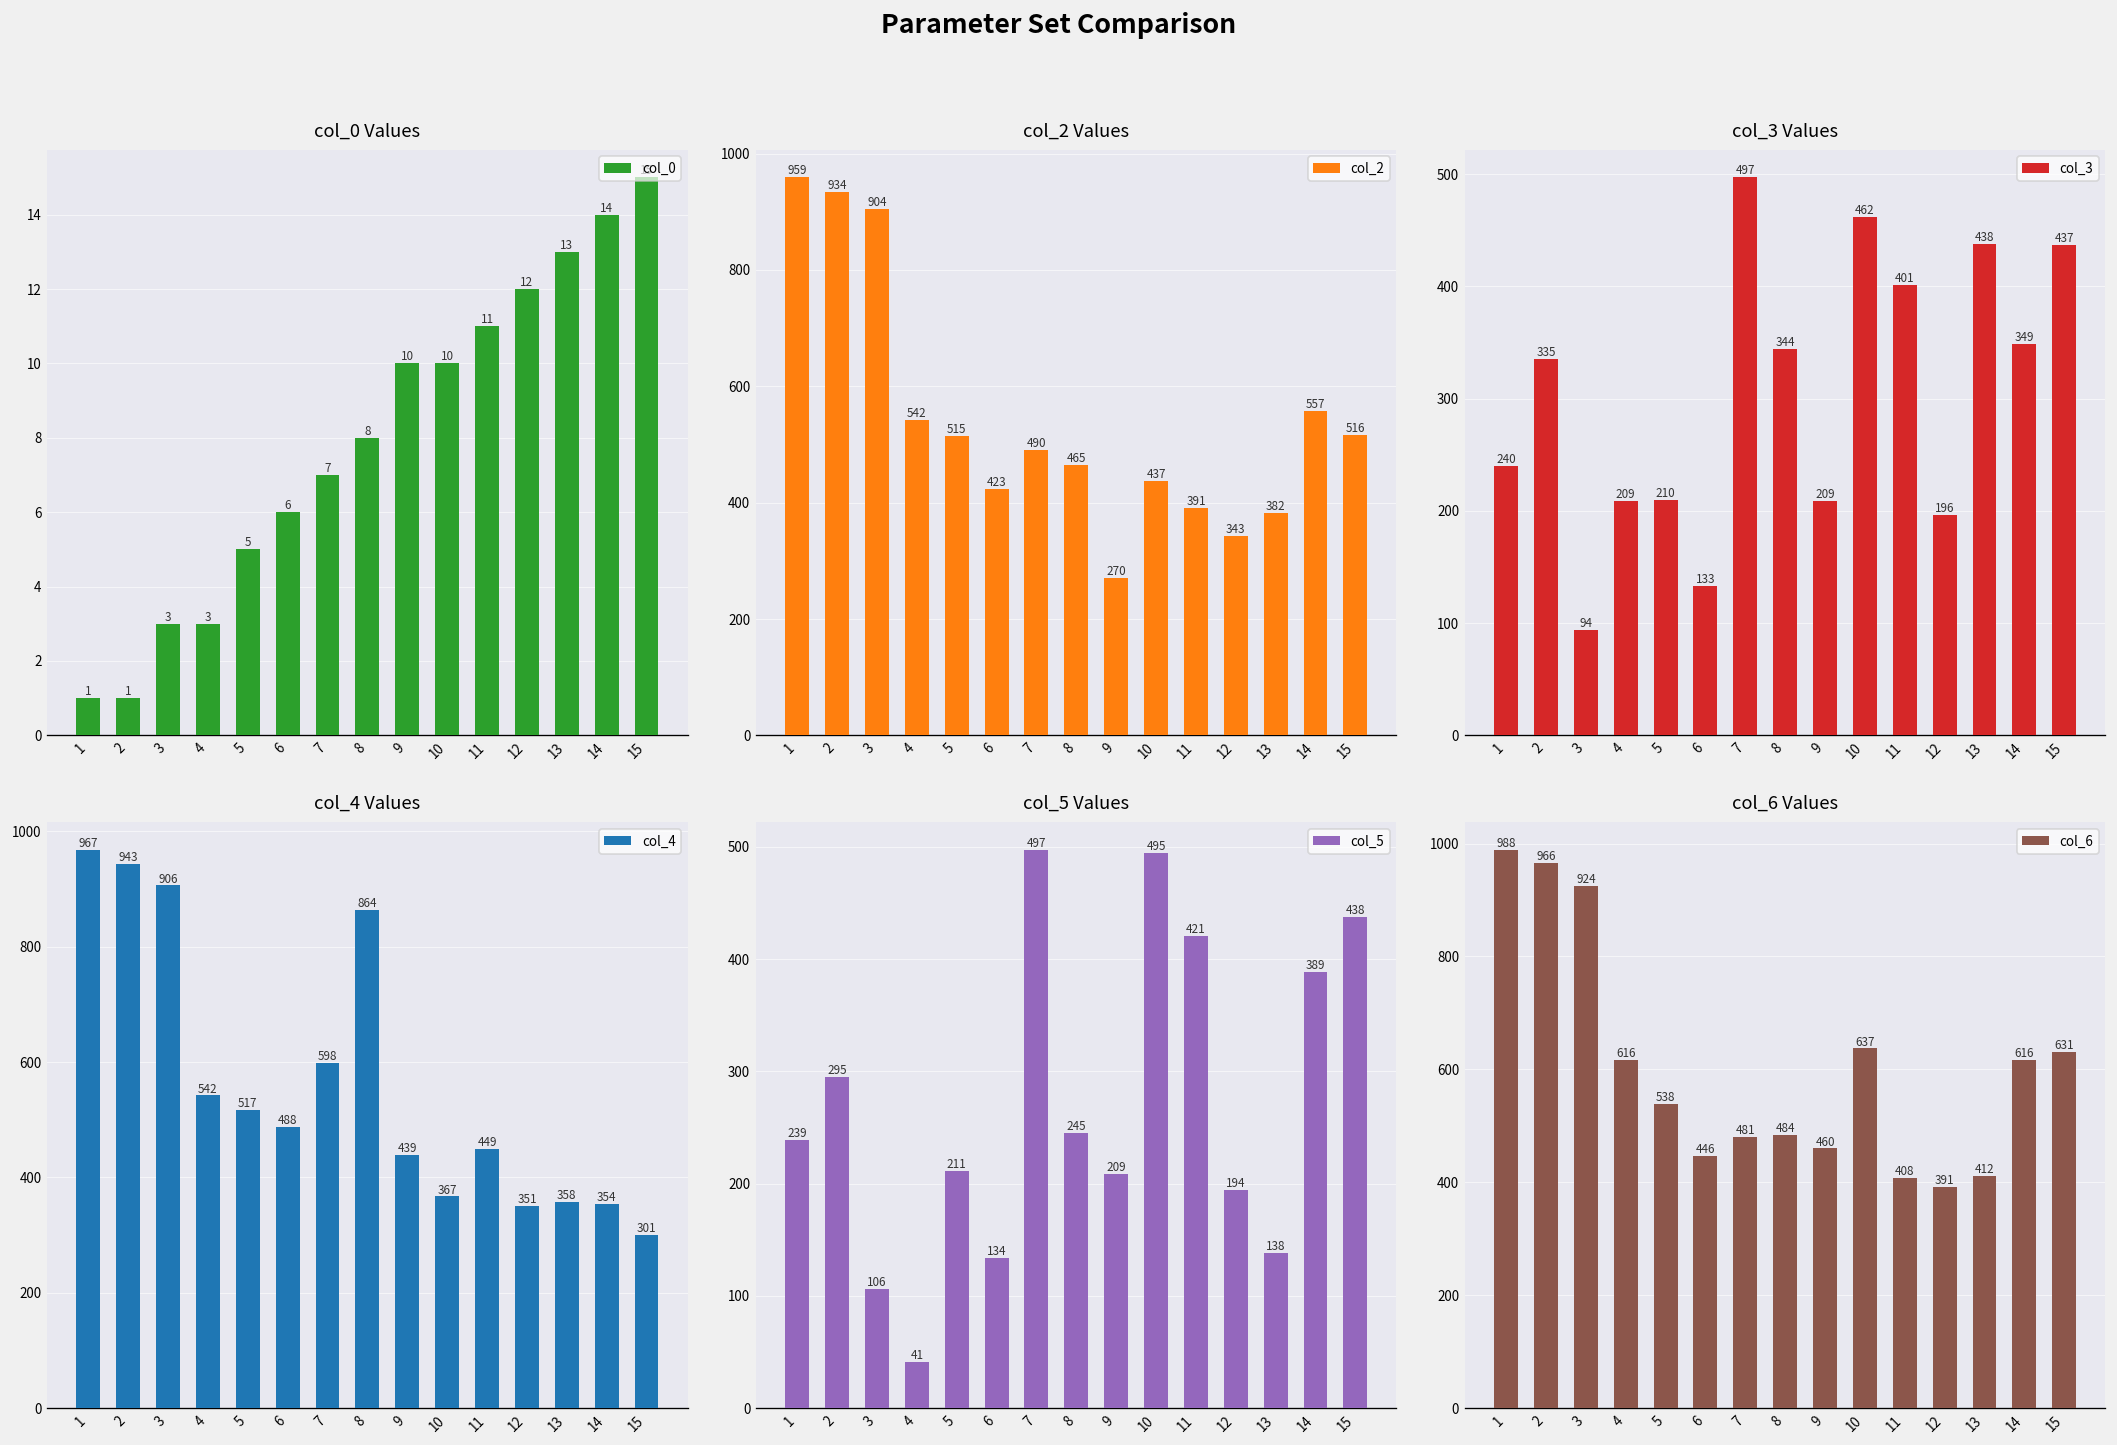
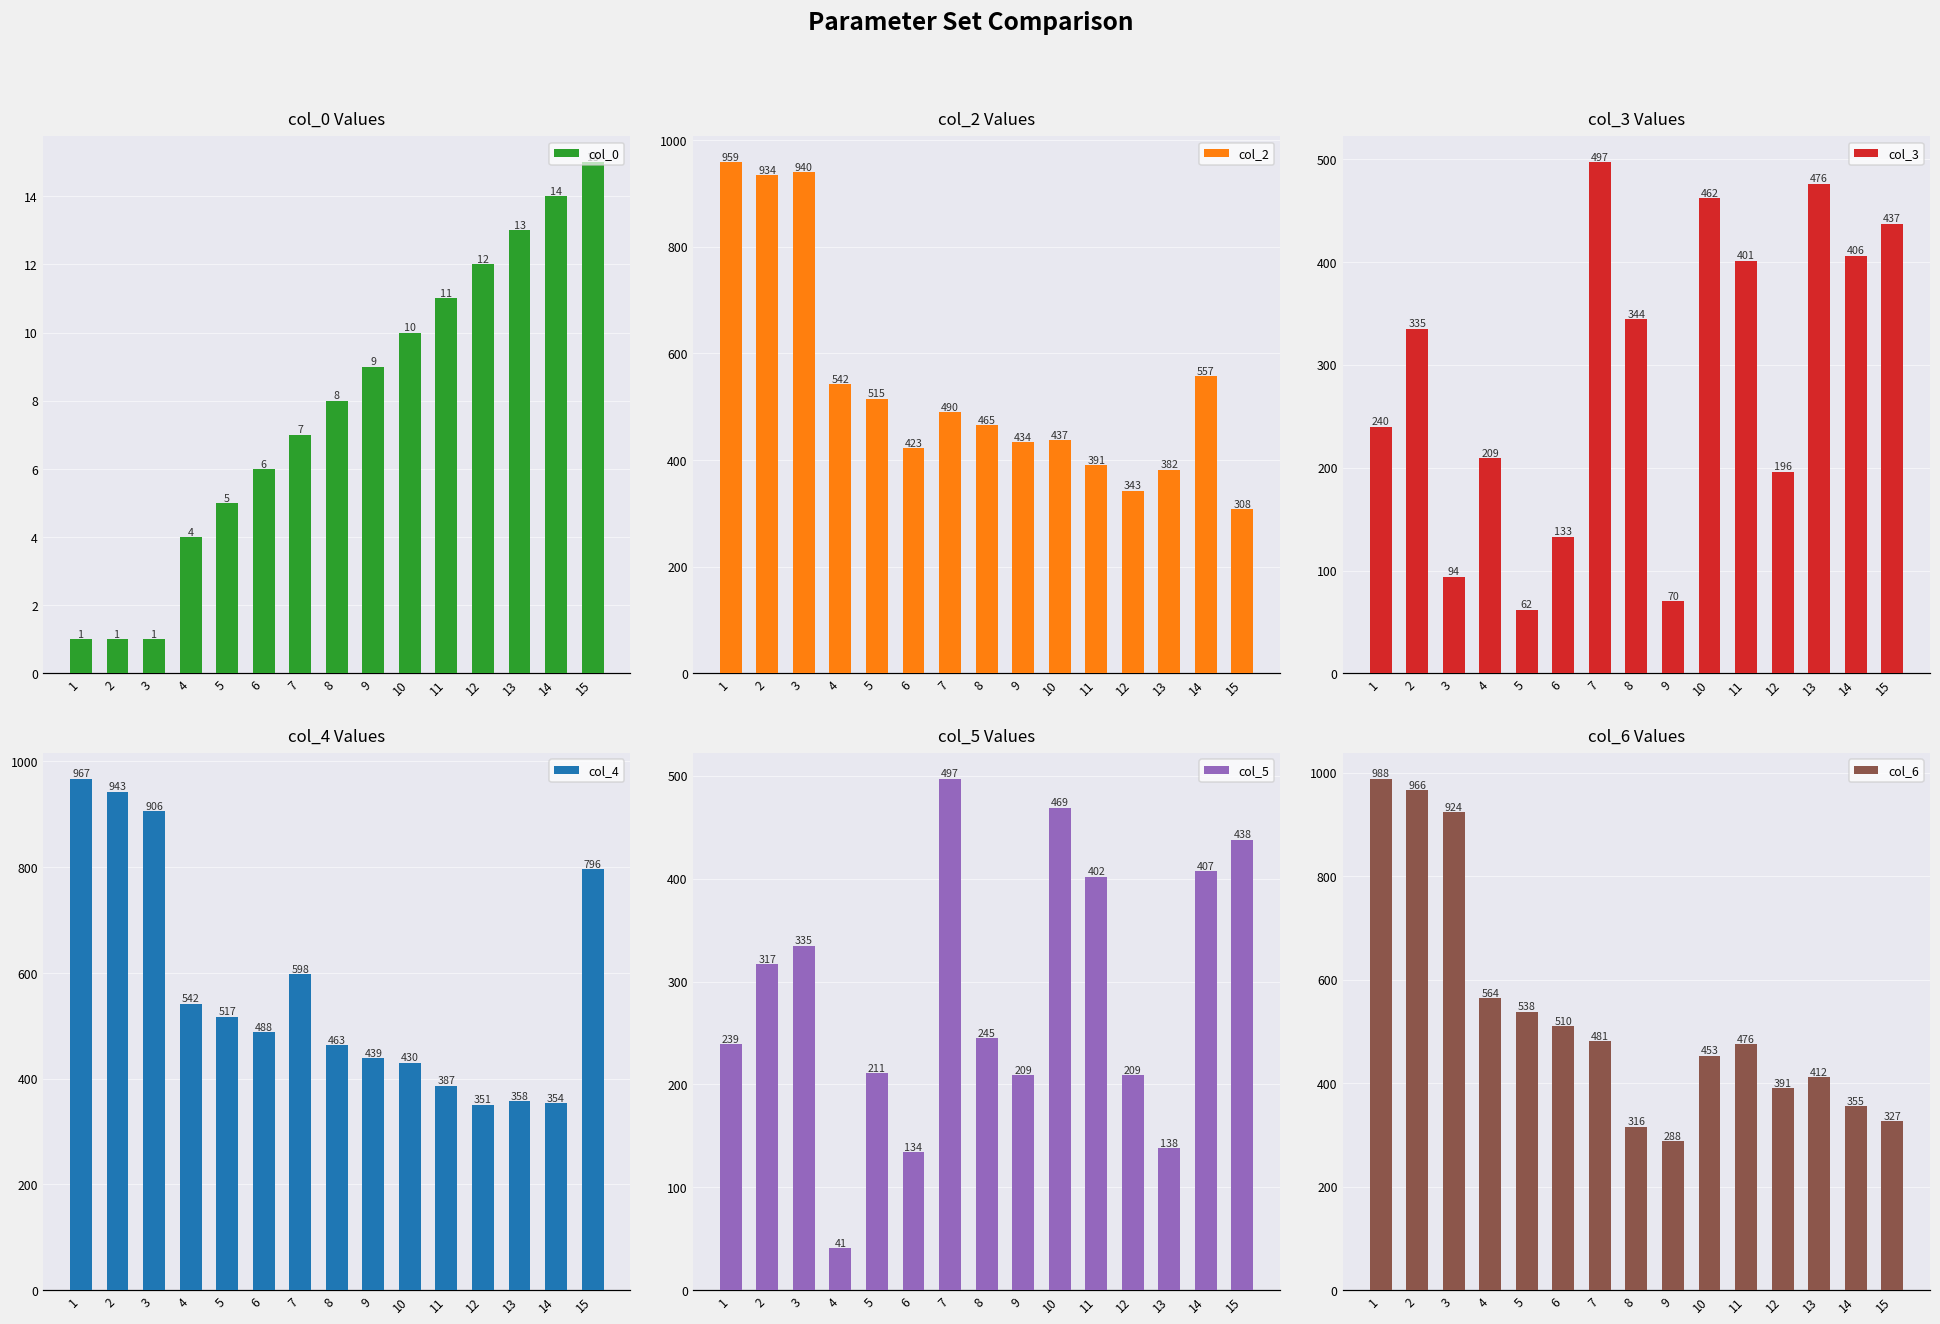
  {
    "col_0 Values": {
      "1": 1,
      "2": 1,
-     "3": 3,
-     "4": 3,
+     "3": 1,
+     "4": 4,
      "5": 5,
      "6": 6,
      "7": 7,
      "8": 8,
-     "9": 10,
+     "9": 9,
      "10": 10,
      "11": 11,
      "12": 12,
      "13": 13,
      "14": 14
    },
    "col_2 Values": {
      "1": 959,
      "2": 934,
-     "3": 904,
+     "3": 940,
      "4": 542,
      "5": 515,
      "6": 423,
      "7": 490,
      "8": 465,
-     "9": 270,
+     "9": 434,
      "10": 437,
      "11": 391,
      "12": 343,
      "13": 382,
      "14": 557,
-     "15": 516
+     "15": 308
    },
    "col_3 Values": {
      "1": 240,
      "2": 335,
      "3": 94,
      "4": 209,
-     "5": 210,
+     "5": 62,
      "6": 133,
      "7": 497,
      "8": 344,
-     "9": 209,
+     "9": 70,
      "10": 462,
      "11": 401,
      "12": 196,
-     "13": 438,
-     "14": 349,
+     "13": 476,
+     "14": 406,
      "15": 437
    },
    "col_4 Values": {
      "1": 967,
      "2": 943,
      "3": 906,
      "4": 542,
      "5": 517,
      "6": 488,
      "7": 598,
-     "8": 864,
+     "8": 463,
      "9": 439,
-     "10": 367,
-     "11": 449,
+     "10": 430,
+     "11": 387,
      "12": 351,
      "13": 358,
      "14": 354,
-     "15": 301
+     "15": 796
    },
    "col_5 Values": {
      "1": 239,
-     "2": 295,
-     "3": 106,
+     "2": 317,
+     "3": 335,
      "4": 41,
      "5": 211,
      "6": 134,
      "7": 497,
      "8": 245,
      "9": 209,
-     "10": 495,
-     "11": 421,
-     "12": 194,
+     "10": 469,
+     "11": 402,
+     "12": 209,
      "13": 138,
-     "14": 389,
+     "14": 407,
      "15": 438
    },
    "col_6 Values": {
      "1": 988,
      "2": 966,
      "3": 924,
-     "4": 616,
+     "4": 564,
      "5": 538,
-     "6": 446,
+     "6": 510,
      "7": 481,
-     "8": 484,
-     "9": 460,
-     "10": 637,
-     "11": 408,
+     "8": 316,
+     "9": 288,
+     "10": 453,
+     "11": 476,
      "12": 391,
      "13": 412,
-     "14": 616,
-     "15": 631
+     "14": 355,
+     "15": 327
    }
  }
